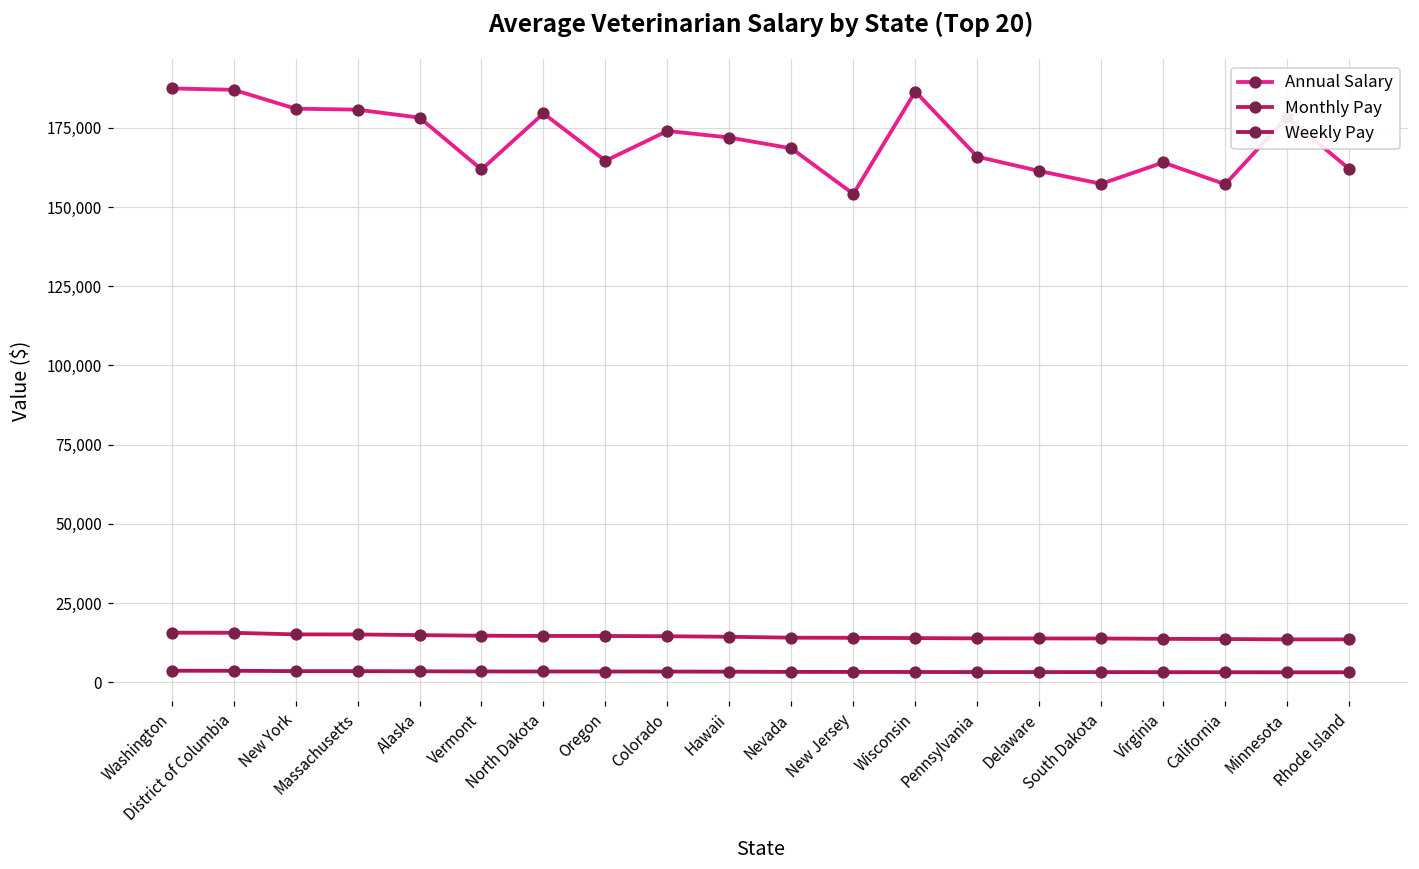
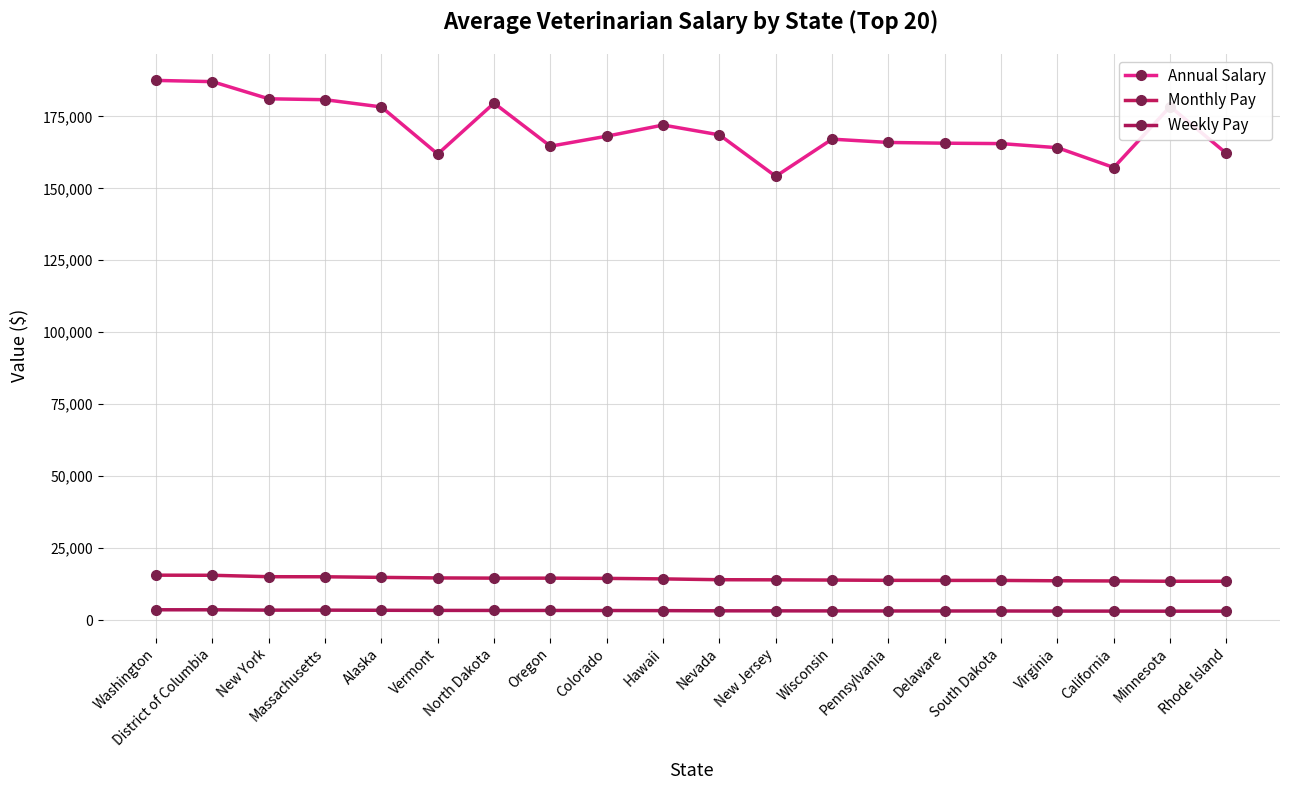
  {
    "Annual Salary": {
      "Washington": "187,000",
      "District of Columbia": "187,000",
      "New York": "181,000",
      "Massachusetts": "181,000",
      "Alaska": "178,000",
      "Vermont": "162,000",
      "North Dakota": "180,000",
      "Oregon": "165,000",
-     "Colorado": "174,000",
+     "Colorado": "168,000",
      "Hawaii": "172,000",
      "Nevada": "169,000",
      "New Jersey": "154,000",
-     "Wisconsin": "186,000",
+     "Wisconsin": "167,000",
      "Pennsylvania": "166,000",
-     "Delaware": "161,000",
-     "South Dakota": "157,000",
+     "Delaware": "166,000",
+     "South Dakota": "166,000",
      "Virginia": "164,000",
      "California": "157,000",
      "Rhode Island": "162,000"
    }
  }
